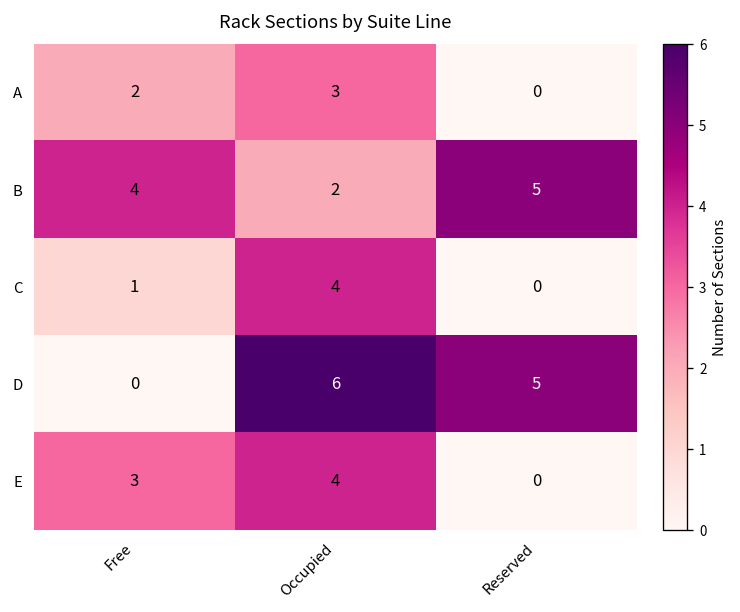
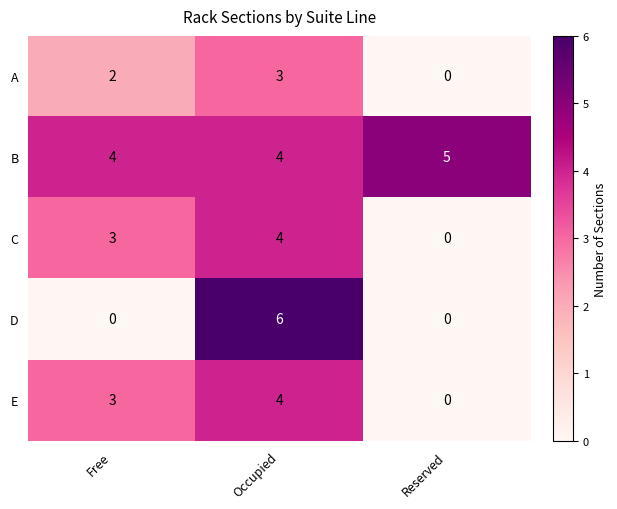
  {
    "A": {
      "Free": 2,
      "Occupied": 3,
      "Reserved": 0
    },
    "B": {
      "Free": 4,
-     "Occupied": 2,
+     "Occupied": 4,
      "Reserved": 5
    },
    "C": {
-     "Free": 1,
+     "Free": 3,
      "Occupied": 4,
      "Reserved": 0
    },
    "D": {
      "Free": 0,
      "Occupied": 6,
-     "Reserved": 5
+     "Reserved": 0
    },
    "E": {
      "Free": 3,
      "Occupied": 4,
      "Reserved": 0
    }
  }
